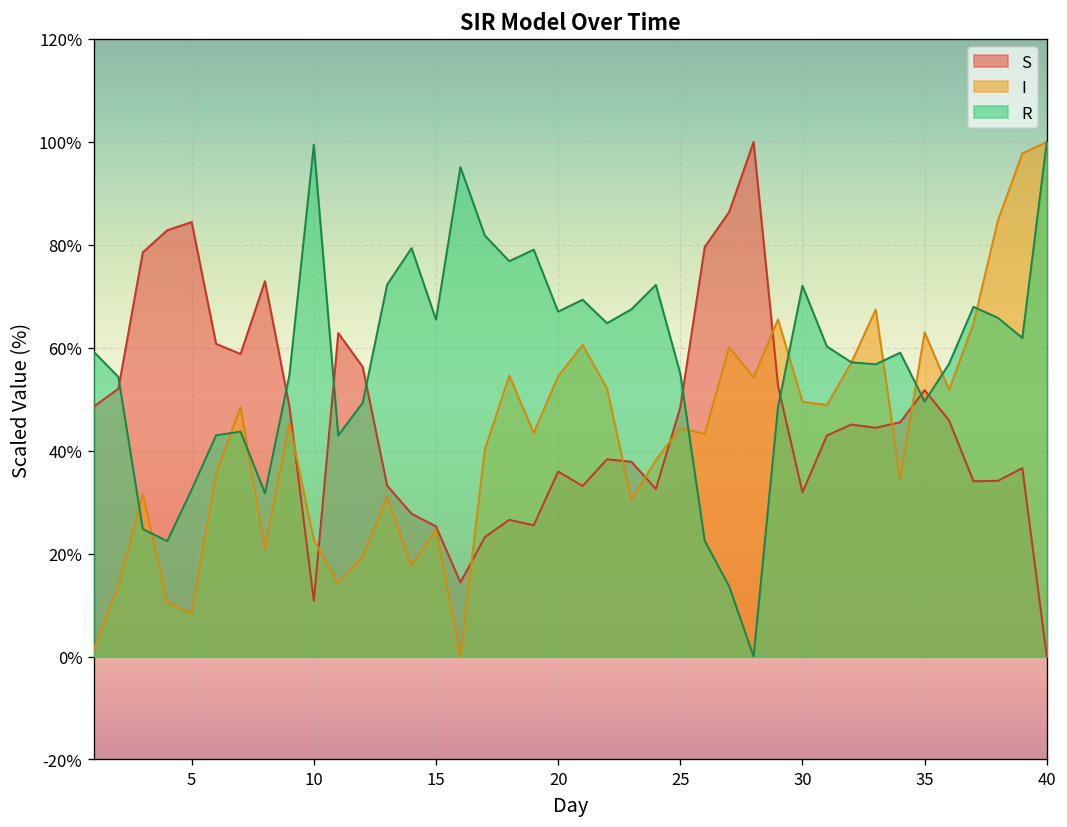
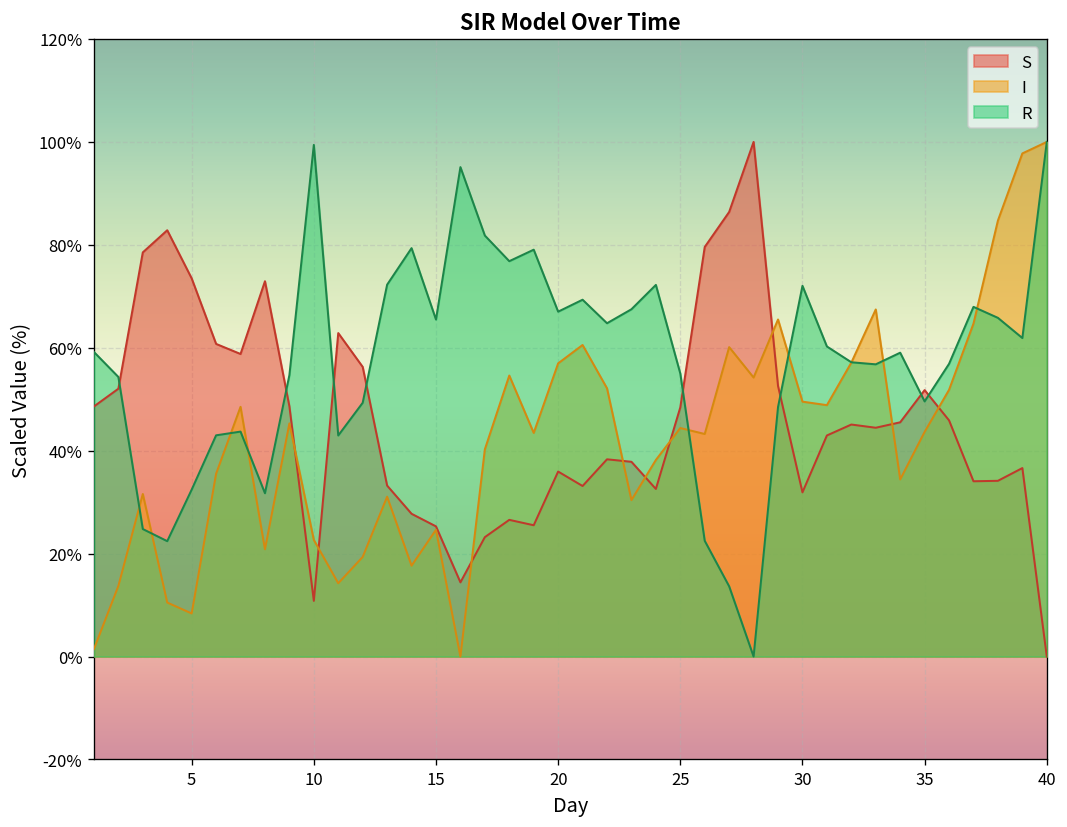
  {
    "S": {
-     "5": "84%",
+     "5": "73%",
      "10": "11%",
      "15": "25%",
      "20": "36%",
      "25": "48%",
      "30": "32%",
      "35": "52%",
      "40": "0%"
    },
    "I": {
      "5": "8%",
      "10": "23%",
      "15": "25%",
-     "20": "54%",
+     "20": "57%",
      "25": "44%",
      "30": "50%",
-     "35": "63%"
+     "35": "44%"
    },
    "R": {
      "5": "32%",
      "10": "99%",
      "15": "65%",
      "20": "67%",
      "25": "55%",
      "30": "72%",
      "35": "50%"
    }
  }
